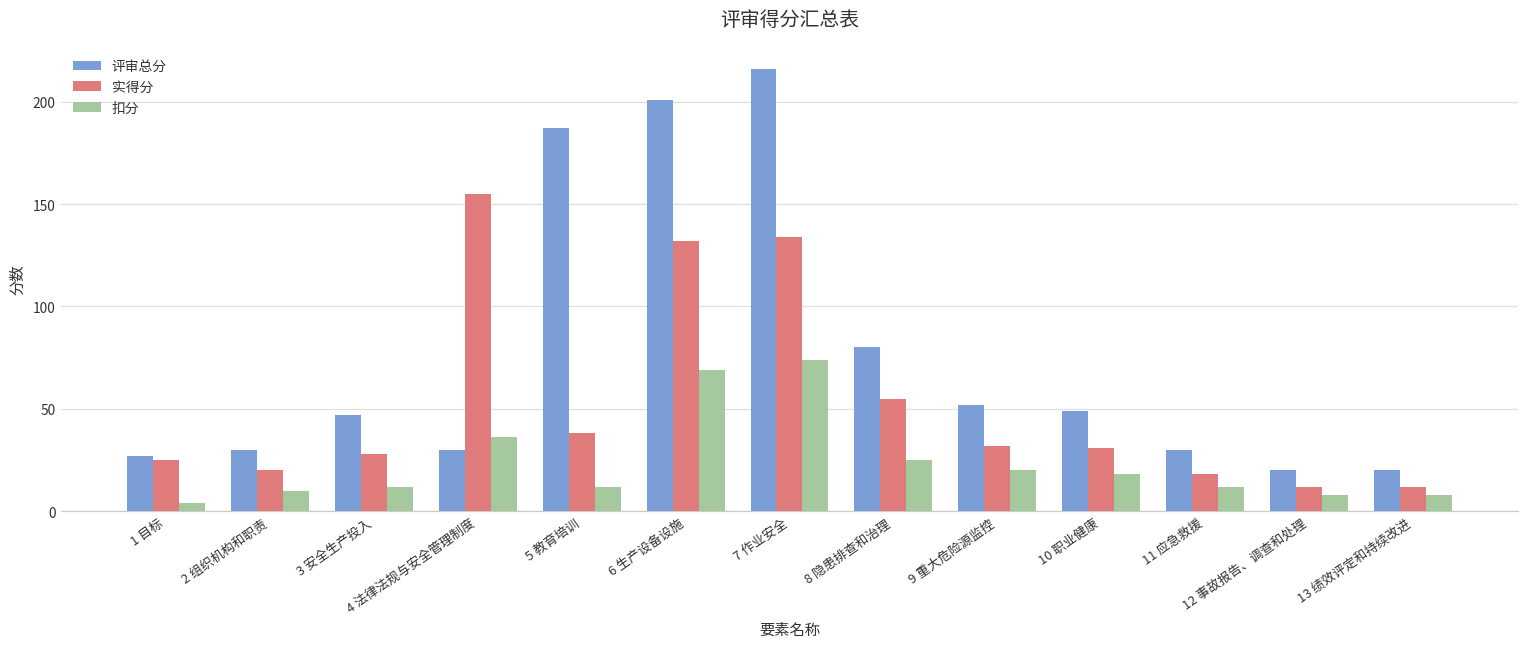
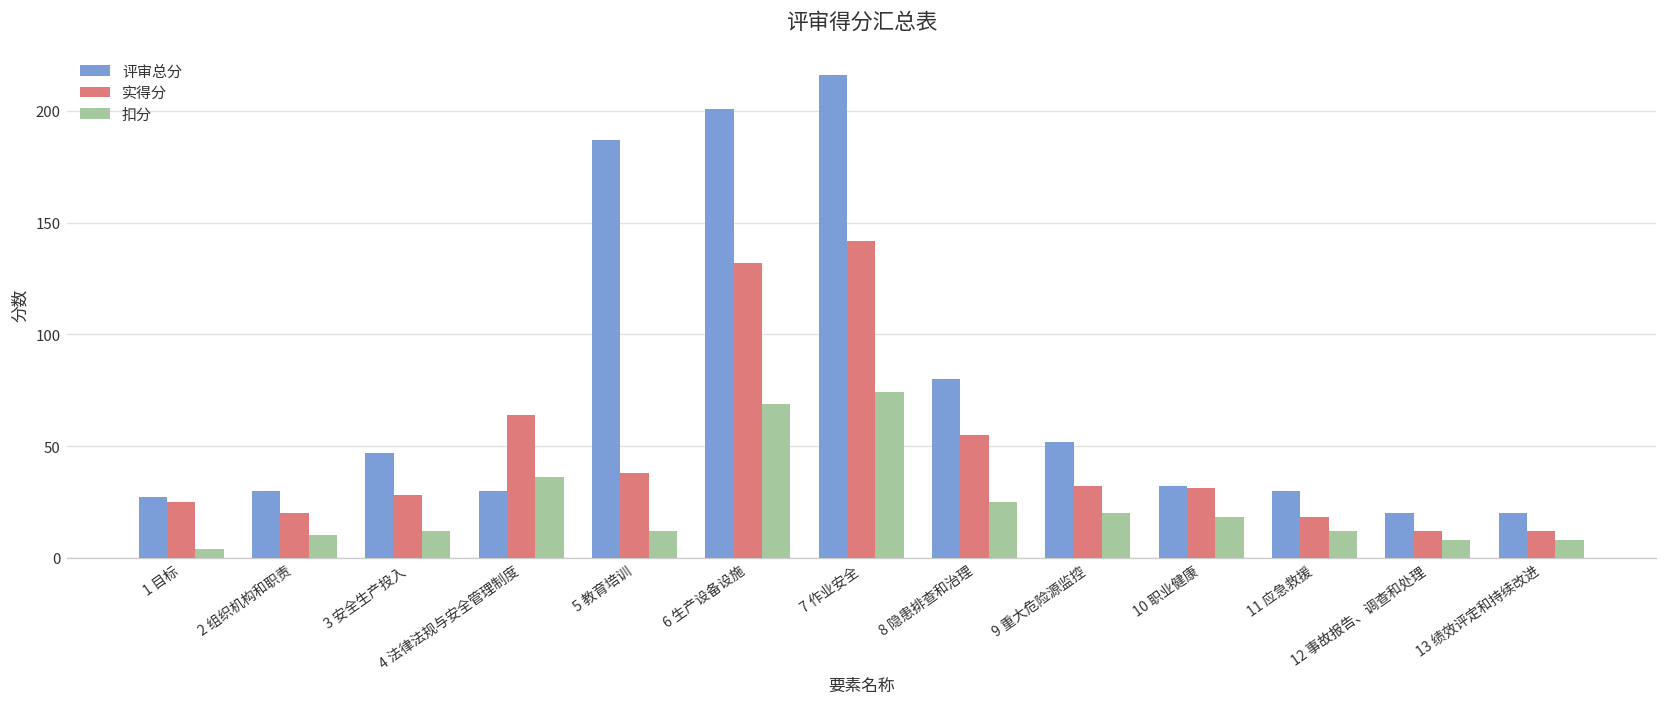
  {
    "评审总分": {
      "1 目标": 27,
      "2 组织机构和职责": 30,
      "3 安全生产投入": 47,
      "4 法律法规与安全管理制度": 30,
      "5 教育培训": 187,
      "6 生产设备设施": 201,
      "7 作业安全": 216,
      "8 隐患排查和治理": 80,
      "9 重大危险源监控": 52,
-     "10 职业健康": 49,
+     "10 职业健康": 32,
      "11 应急救援": 30,
      "12 事故报告、调查和处理": 20,
      "13 绩效评定和持续改进": 20
    },
    "实得分": {
      "1 目标": 25,
      "2 组织机构和职责": 20,
      "3 安全生产投入": 28,
-     "4 法律法规与安全管理制度": 155,
+     "4 法律法规与安全管理制度": 64,
      "5 教育培训": 38,
      "6 生产设备设施": 132,
-     "7 作业安全": 134,
+     "7 作业安全": 142,
      "8 隐患排查和治理": 55,
      "9 重大危险源监控": 32,
      "10 职业健康": 31,
      "11 应急救援": 18,
      "12 事故报告、调查和处理": 12,
      "13 绩效评定和持续改进": 12
    },
    "扣分": {
      "1 目标": 4,
      "2 组织机构和职责": 10,
      "3 安全生产投入": 12,
      "4 法律法规与安全管理制度": 36,
      "5 教育培训": 12,
      "6 生产设备设施": 69,
      "7 作业安全": 74,
      "8 隐患排查和治理": 25,
      "9 重大危险源监控": 20,
      "10 职业健康": 18,
      "11 应急救援": 12,
      "12 事故报告、调查和处理": 8,
      "13 绩效评定和持续改进": 8
    }
  }
